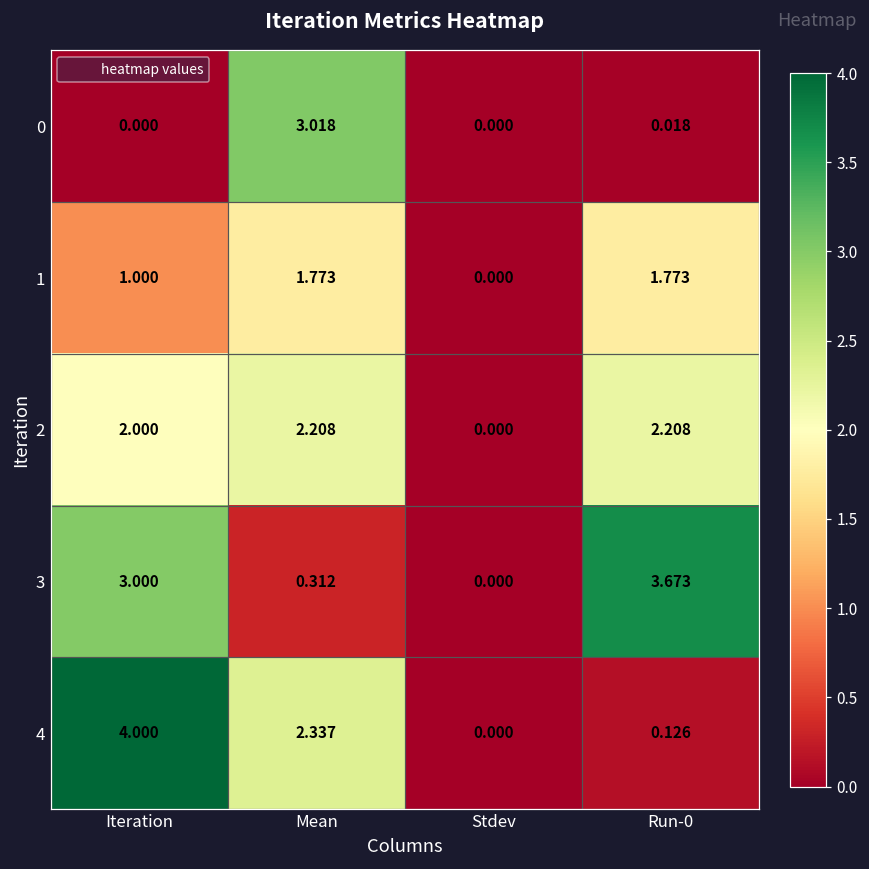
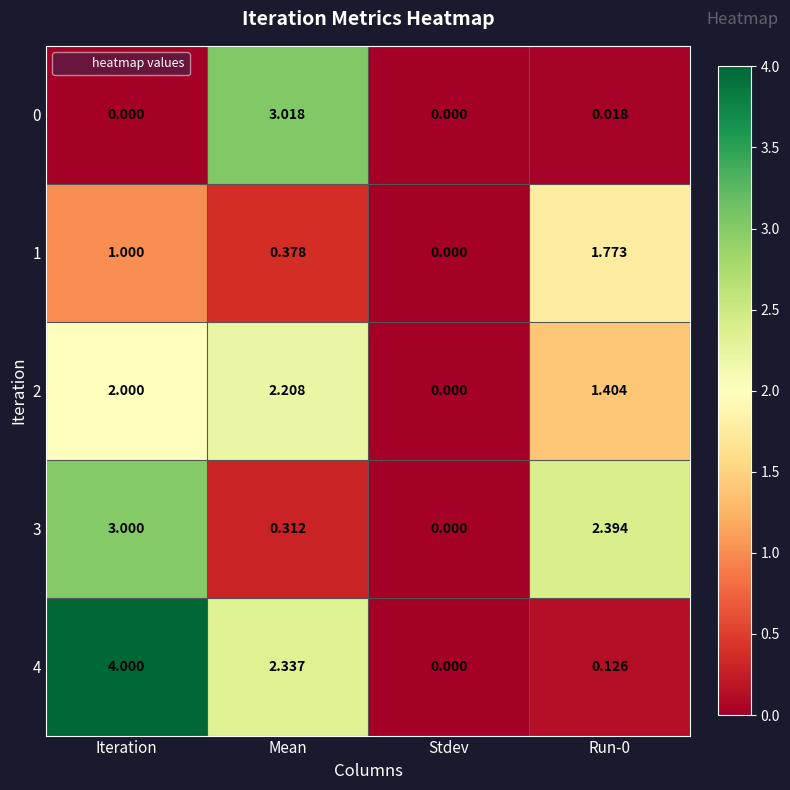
  {
    "0": {
      "Iteration": 0.000,
      "Mean": 3.018,
      "Stdev": 0.000,
      "Run-0": 0.018
    },
    "1": {
      "Iteration": 1.000,
-     "Mean": 1.773,
+     "Mean": 0.378,
      "Stdev": 0.000,
      "Run-0": 1.773
    },
    "2": {
      "Iteration": 2.000,
      "Mean": 2.208,
      "Stdev": 0.000,
-     "Run-0": 2.208
+     "Run-0": 1.404
    },
    "3": {
      "Iteration": 3.000,
      "Mean": 0.312,
      "Stdev": 0.000,
-     "Run-0": 3.673
+     "Run-0": 2.394
    },
    "4": {
      "Iteration": 4.000,
      "Mean": 2.337,
      "Stdev": 0.000,
      "Run-0": 0.126
    }
  }
